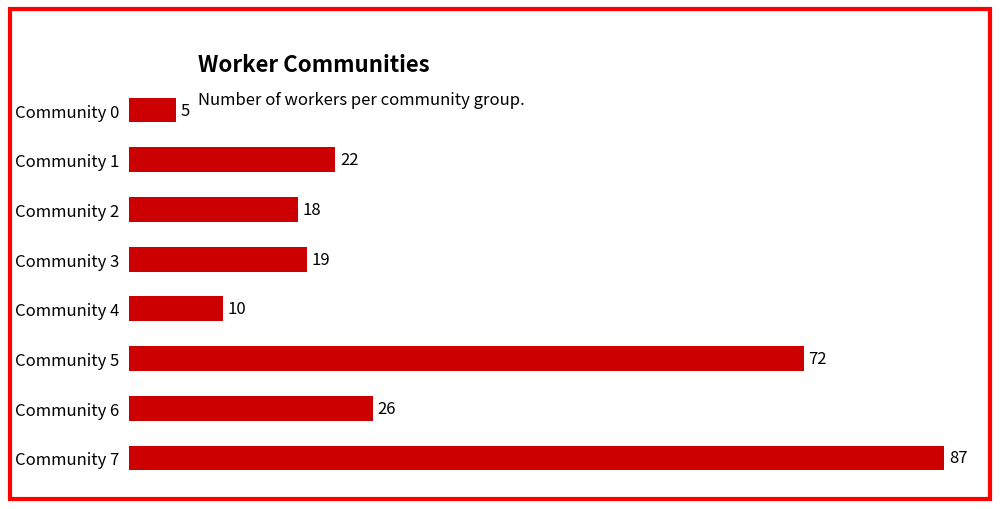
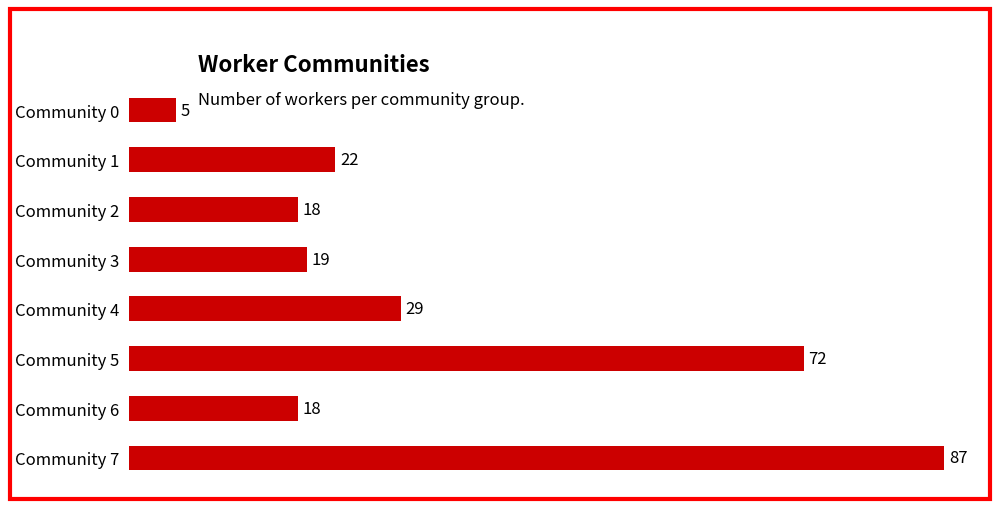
  {
    "Community 0": 5,
    "Community 1": 22,
    "Community 2": 18,
    "Community 3": 19,
-   "Community 4": 10,
+   "Community 4": 29,
    "Community 5": 72,
-   "Community 6": 26,
+   "Community 6": 18,
    "Community 7": 87
  }
